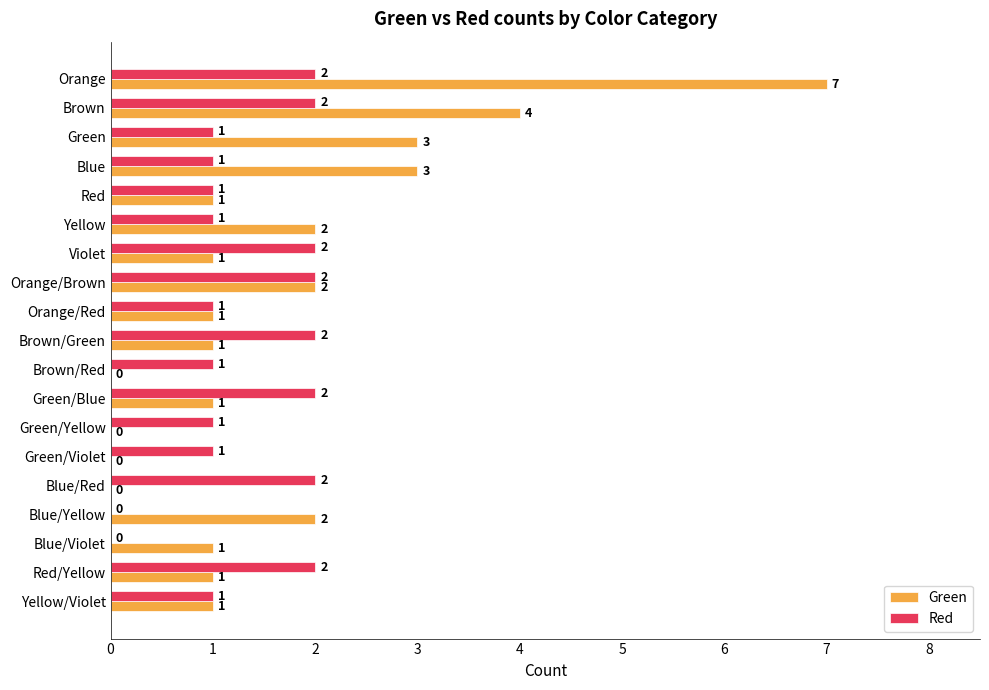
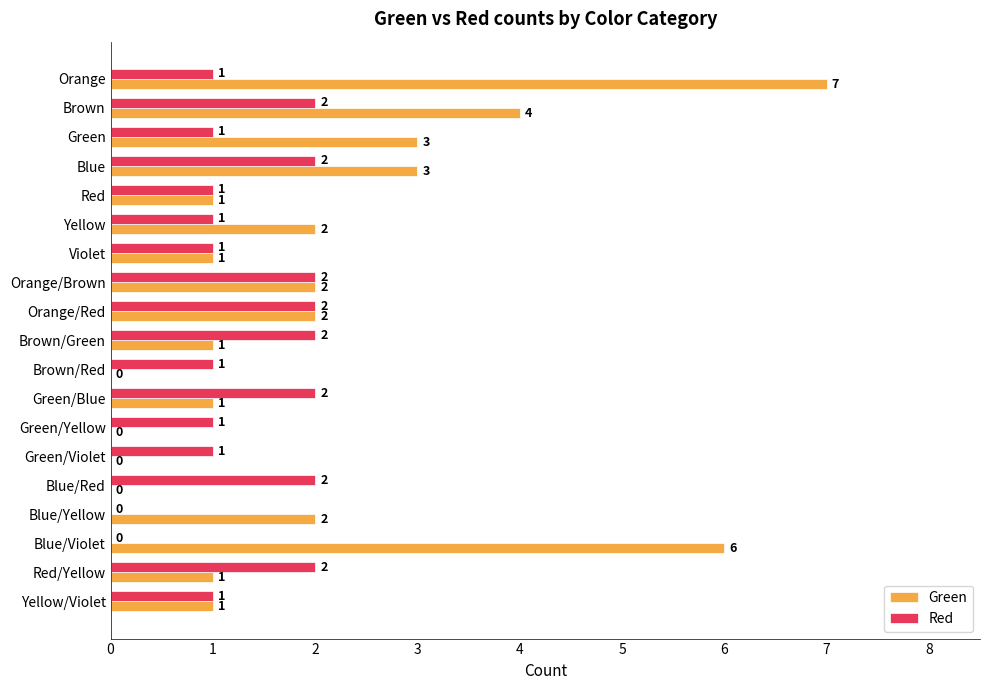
  {
    "Green": {
      "Orange": 7,
      "Brown": 4,
      "Green": 3,
      "Blue": 3,
      "Yellow": 2,
-     "Orange/Red": 1,
+     "Orange/Red": 2,
      "Brown/Green": 1,
      "Brown/Red": 0,
      "Green/Blue": 1,
      "Green/Yellow": 0,
      "Green/Violet": 0,
      "Blue/Red": 0,
      "Blue/Yellow": 2,
-     "Blue/Violet": 1,
+     "Blue/Violet": 6,
      "Red/Yellow": 1
    },
    "Red": {
-     "Orange": 2,
+     "Orange": 1,
      "Brown": 2,
      "Green": 1,
-     "Blue": 1,
+     "Blue": 2,
      "Yellow": 1,
-     "Violet": 2,
-     "Orange/Red": 1,
+     "Violet": 1,
+     "Orange/Red": 2,
      "Brown/Green": 2,
      "Brown/Red": 1,
      "Green/Blue": 2,
      "Green/Yellow": 1,
      "Green/Violet": 1,
      "Blue/Red": 2,
      "Blue/Yellow": 0,
      "Blue/Violet": 0,
      "Red/Yellow": 2
    }
  }
